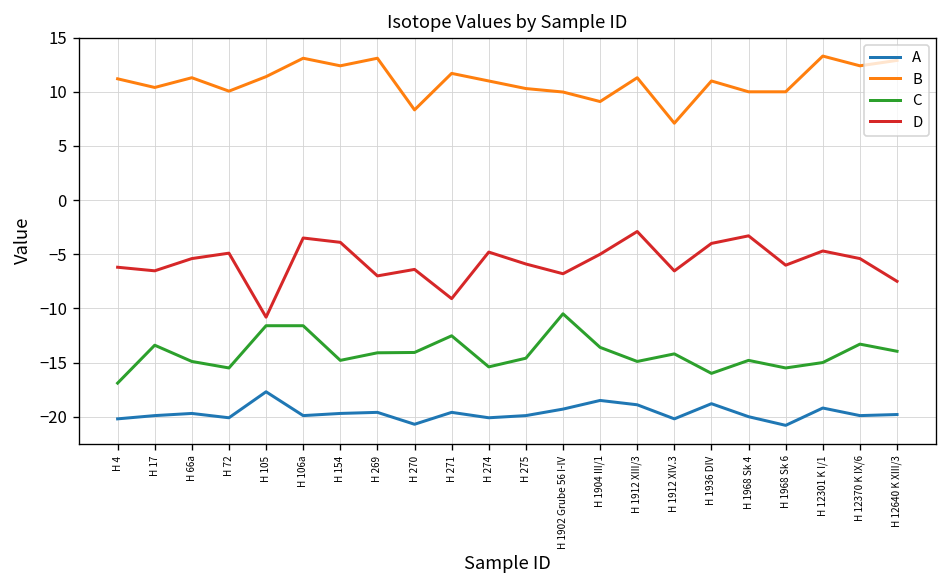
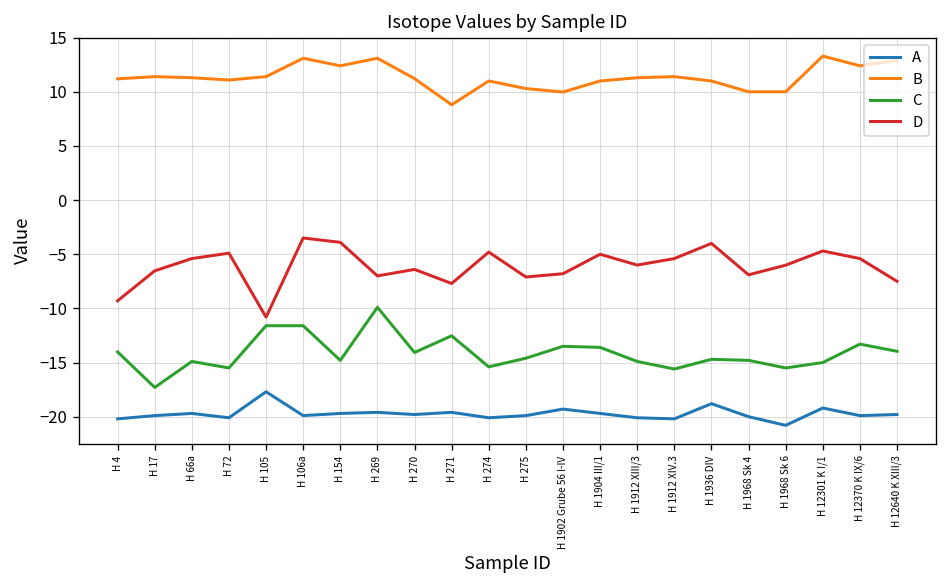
  {
    "A": {
      "H 4": -20,
      "H 17": -20,
      "H 66a": -20,
      "H 72": -20,
      "H 105": -18,
      "H 106a": -20,
      "H 154": -20,
      "H 269": -20,
-     "H 270": -21,
+     "H 270": -20,
      "H 271": -20,
      "H 274": -20,
      "H 275": -20,
      "H 1902 Grube 56 I-IV": -19,
-     "H 1904 III/1": -19,
-     "H 1912 XIII/3": -19,
+     "H 1904 III/1": -20,
+     "H 1912 XIII/3": -20,
      "H 1912 XIV.3": -20,
      "H 1936 DIV": -19,
      "H 1968 Sk 4": -20,
      "H 1968 Sk 6": -21,
      "H 12301 K I/1": -19,
      "H 12370 K IX/6": -20,
      "H 12640 K XIII/3": -20
    },
    "B": {
      "H 4": 11,
-     "H 17": 10,
+     "H 17": 11,
      "H 66a": 11,
-     "H 72": 10,
+     "H 72": 11,
      "H 105": 11,
      "H 106a": 13,
      "H 154": 12,
      "H 269": 13,
-     "H 270": 8,
-     "H 271": 12,
+     "H 270": 11,
+     "H 271": 9,
      "H 274": 11,
      "H 275": 10,
      "H 1902 Grube 56 I-IV": 10,
-     "H 1904 III/1": 9,
+     "H 1904 III/1": 11,
      "H 1912 XIII/3": 11,
-     "H 1912 XIV.3": 7,
+     "H 1912 XIV.3": 11,
      "H 1936 DIV": 11,
      "H 1968 Sk 4": 10,
      "H 1968 Sk 6": 10,
      "H 12301 K I/1": 13,
      "H 12370 K IX/6": 12
    },
    "C": {
-     "H 4": -17,
-     "H 17": -13,
+     "H 4": -14,
+     "H 17": -17,
      "H 66a": -15,
      "H 72": -16,
      "H 105": -12,
      "H 106a": -12,
      "H 154": -15,
-     "H 269": -14,
+     "H 269": -10,
      "H 270": -14,
      "H 271": -13,
      "H 274": -15,
      "H 275": -15,
-     "H 1902 Grube 56 I-IV": -11,
+     "H 1902 Grube 56 I-IV": -14,
      "H 1904 III/1": -14,
      "H 1912 XIII/3": -15,
-     "H 1912 XIV.3": -14,
-     "H 1936 DIV": -16,
+     "H 1912 XIV.3": -16,
+     "H 1936 DIV": -15,
      "H 1968 Sk 4": -15,
      "H 1968 Sk 6": -16,
      "H 12301 K I/1": -15,
      "H 12370 K IX/6": -13,
      "H 12640 K XIII/3": -14
    },
    "D": {
-     "H 4": -6,
+     "H 4": -9,
      "H 17": -7,
      "H 66a": -5,
      "H 72": -5,
      "H 105": -11,
      "H 106a": -4,
      "H 154": -4,
      "H 269": -7,
      "H 270": -6,
-     "H 271": -9,
+     "H 271": -8,
      "H 274": -5,
-     "H 275": -6,
+     "H 275": -7,
      "H 1902 Grube 56 I-IV": -7,
      "H 1904 III/1": -5,
-     "H 1912 XIII/3": -3,
-     "H 1912 XIV.3": -7,
+     "H 1912 XIII/3": -6,
+     "H 1912 XIV.3": -5,
      "H 1936 DIV": -4,
-     "H 1968 Sk 4": -3,
+     "H 1968 Sk 4": -7,
      "H 1968 Sk 6": -6,
      "H 12301 K I/1": -5,
      "H 12370 K IX/6": -5,
      "H 12640 K XIII/3": -8
    }
  }
